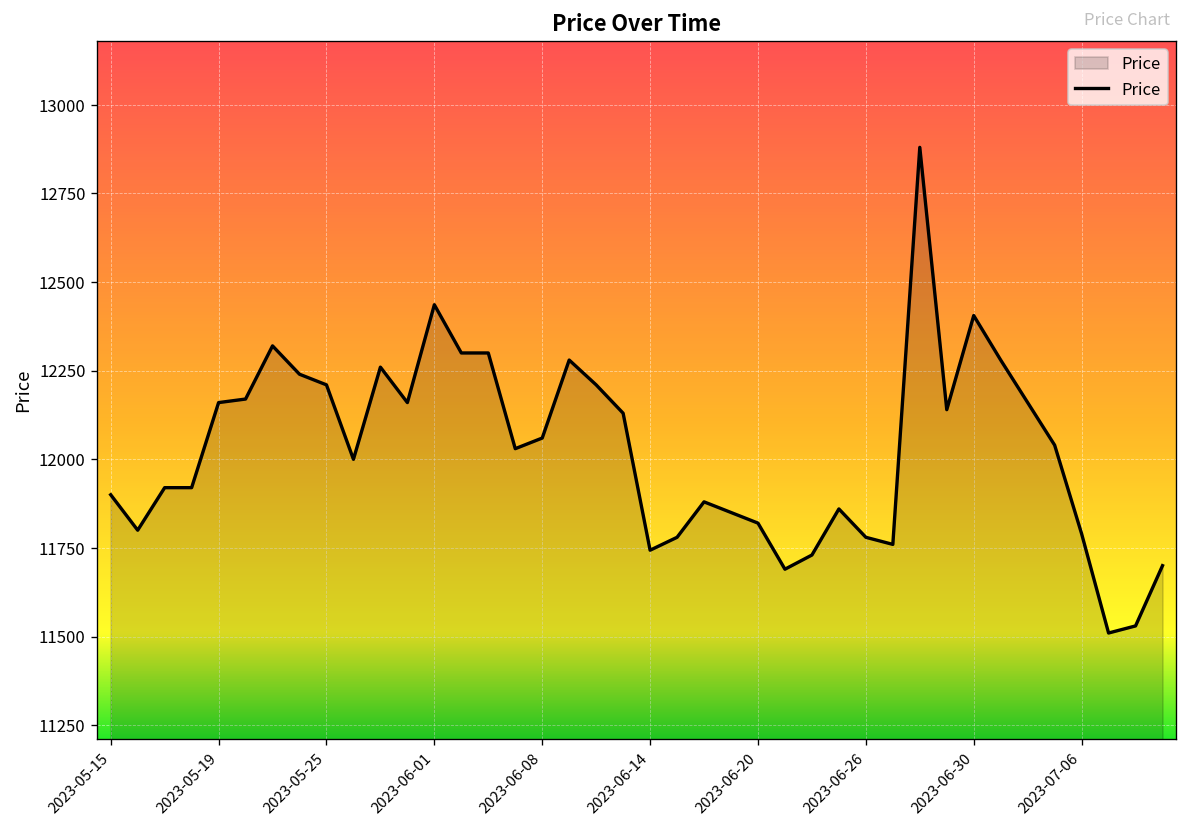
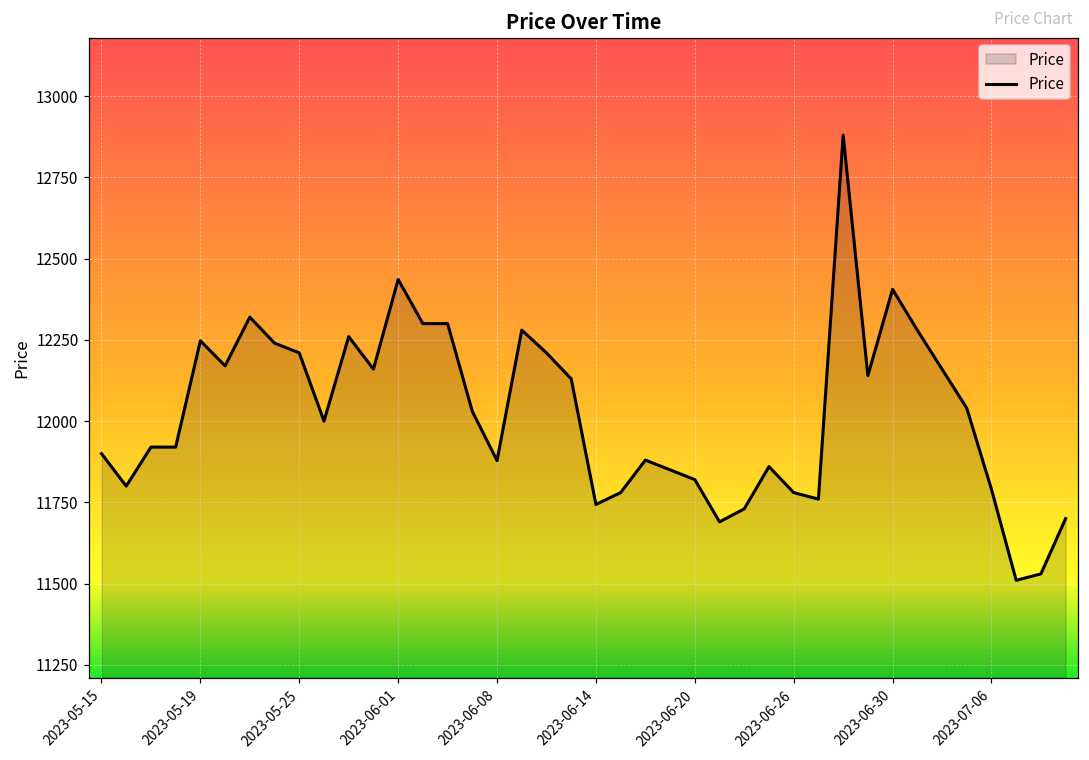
  {
    "2023-05-15": 11900,
-   "2023-05-19": 12160,
+   "2023-05-19": 12250,
    "2023-05-25": 12210,
    "2023-06-01": 12440,
-   "2023-06-08": 12060,
+   "2023-06-08": 11880,
    "2023-06-14": 11740,
    "2023-06-20": 11820,
    "2023-06-26": 11780,
    "2023-06-30": 12410,
    "2023-07-06": 11790
  }
